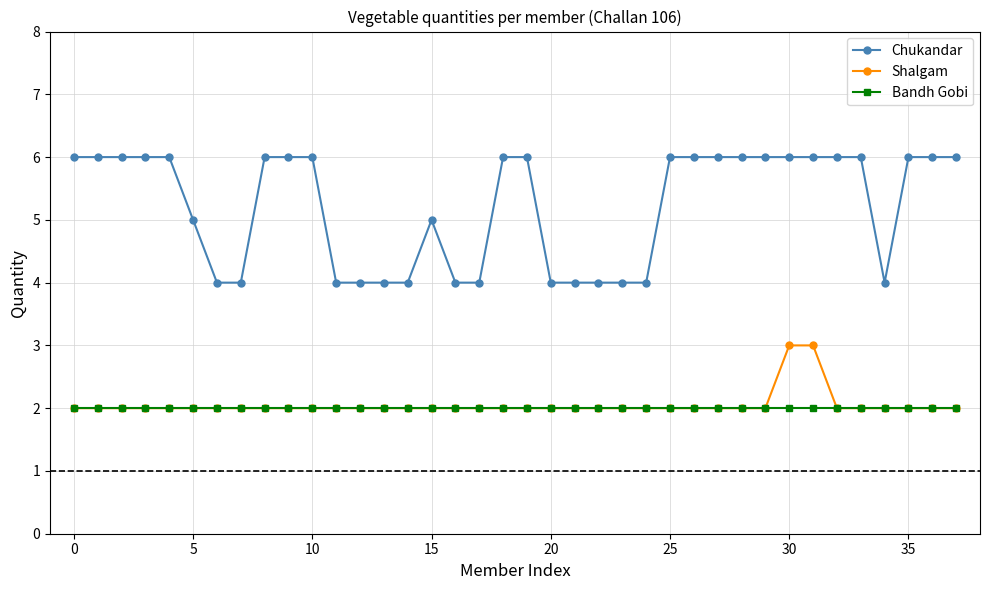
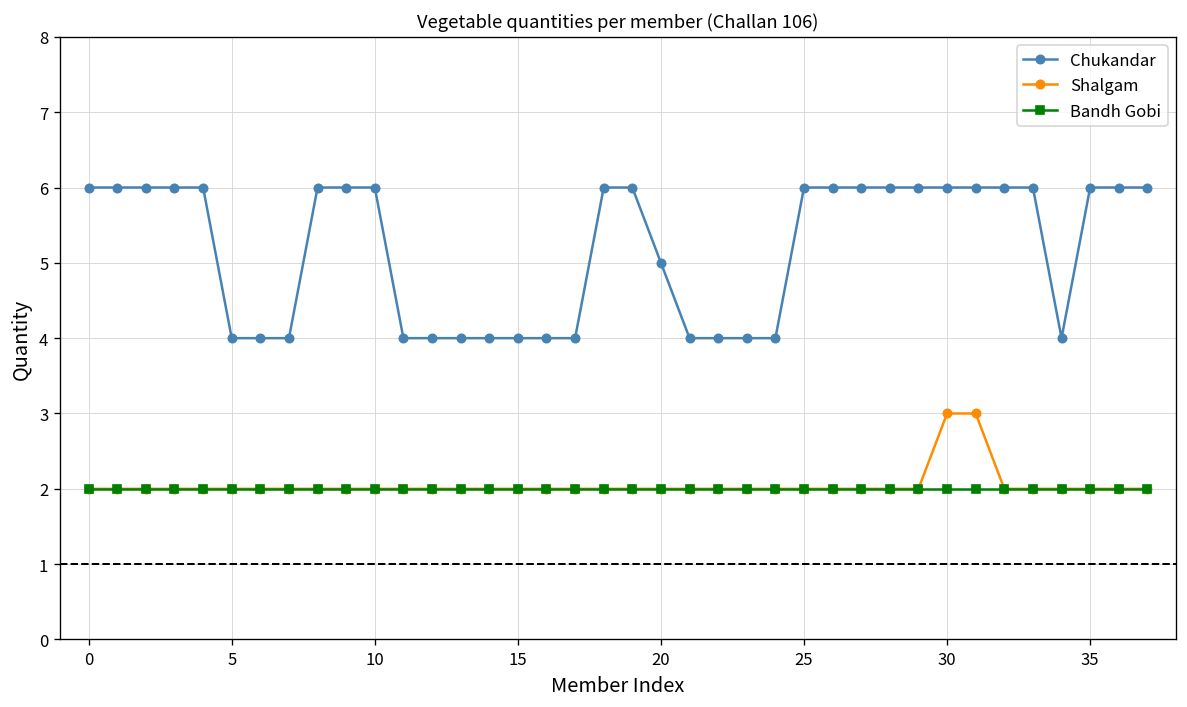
  {
    "Chukandar": {
      "0": 6,
-     "5": 5,
+     "5": 4,
      "10": 6,
-     "15": 5,
-     "20": 4,
+     "15": 4,
+     "20": 5,
      "25": 6,
      "30": 6,
      "35": 6
    },
    "Shalgam": {
      "30": 3
    },
    "Bandh Gobi": {
      "30": 2
    }
  }
